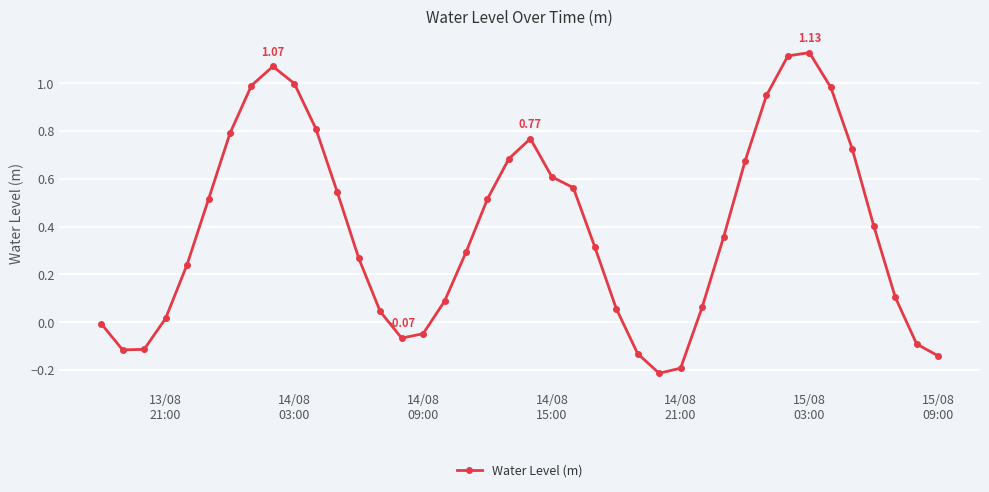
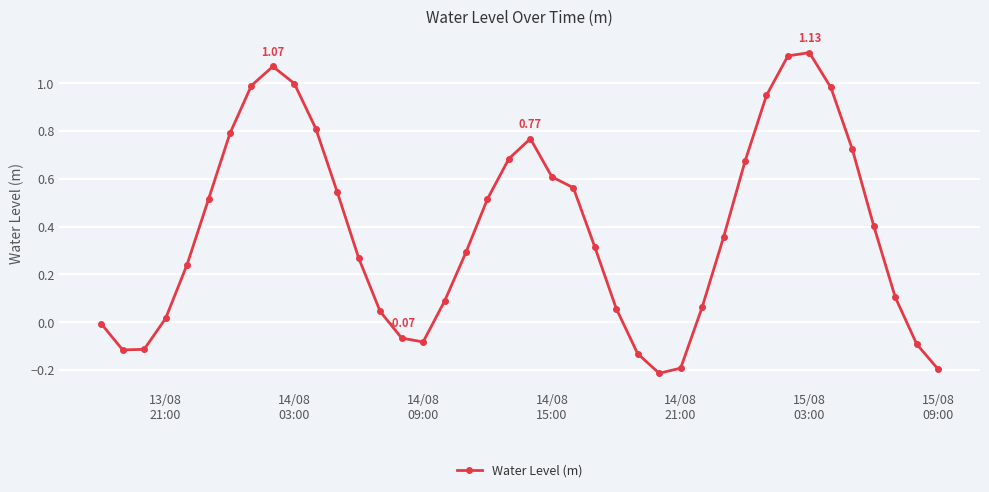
  {
    "13/08 21:00": 0.02,
    "14/08 03:00": 1.00,
-   "14/08 09:00": -0.05,
+   "14/08 09:00": -0.08,
    "14/08 15:00": 0.61,
    "14/08 21:00": -0.19,
-   "15/08 09:00": -0.14
+   "15/08 09:00": -0.20
  }
